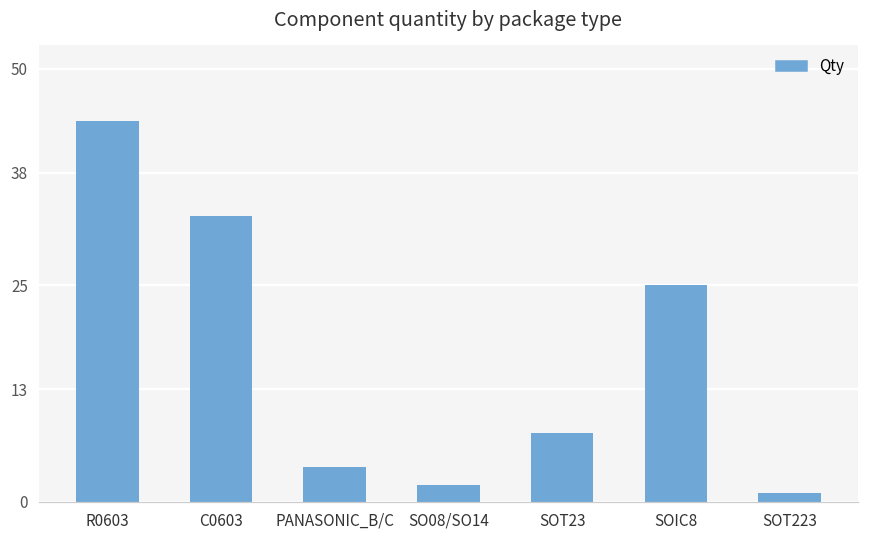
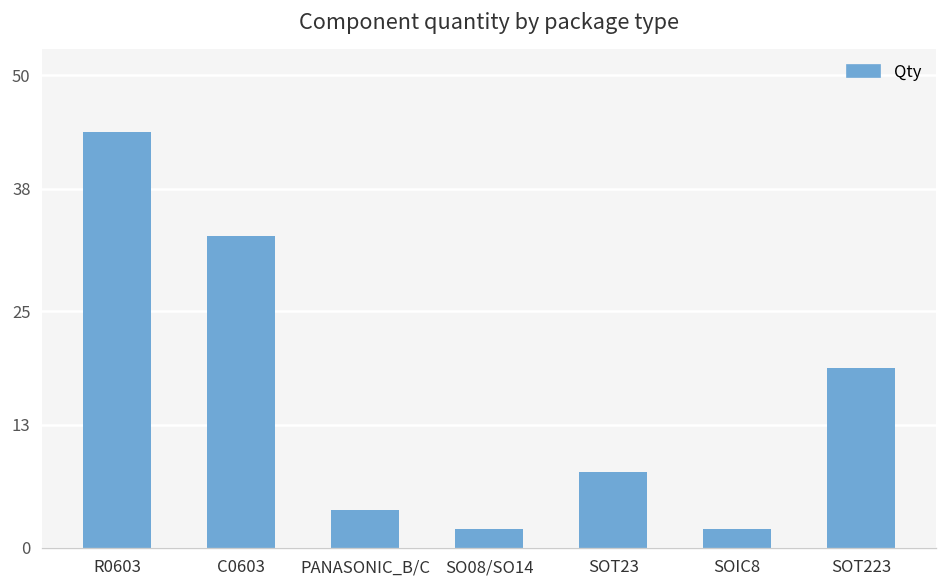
  {
    "R0603": 44,
    "C0603": 33,
    "PANASONIC_B/C": 4,
    "SO08/SO14": 2,
    "SOT23": 8,
-   "SOIC8": 25,
-   "SOT223": 1
+   "SOIC8": 2,
+   "SOT223": 19
  }
